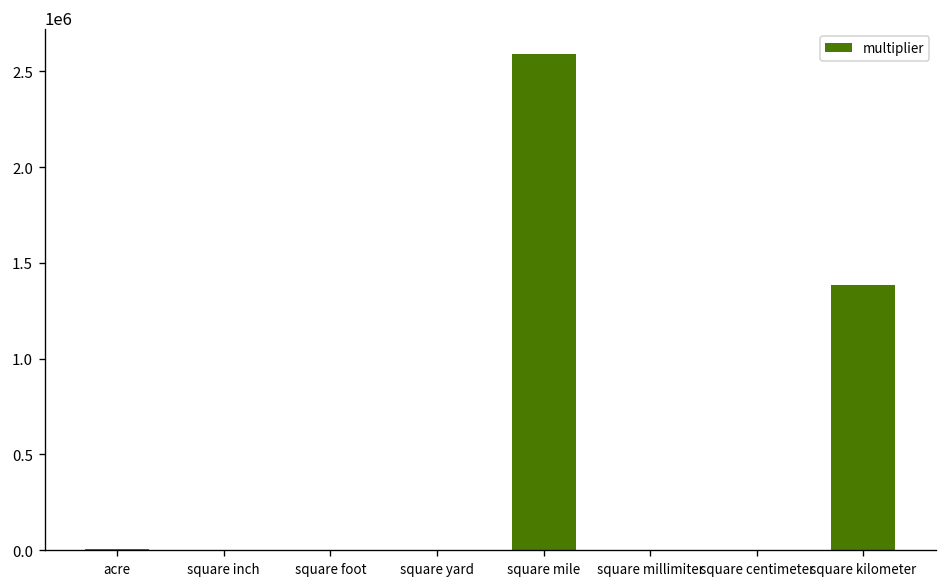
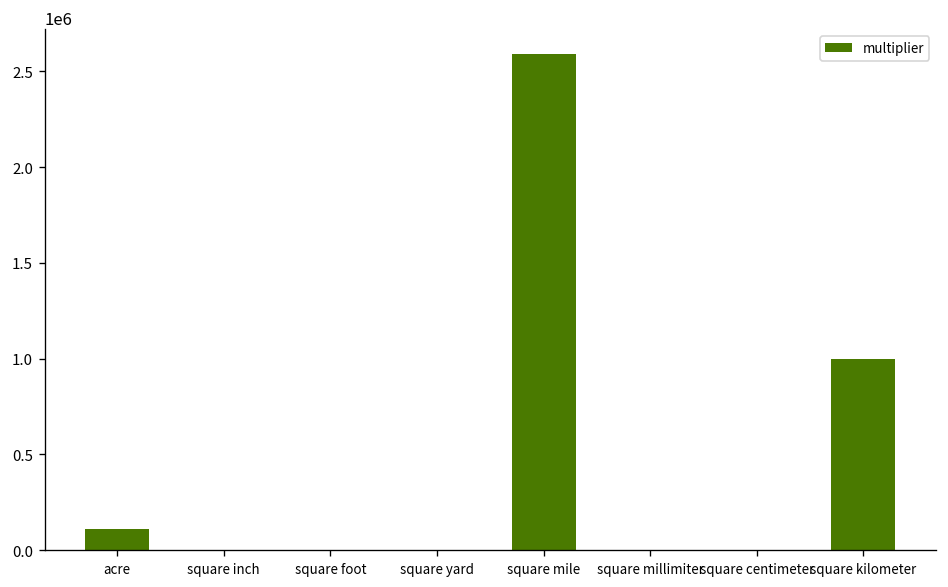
  {
-   "acre": 0,
+   "acre": 110000,
    "square mile": 2590000,
-   "square kilometer": 1390000
+   "square kilometer": 1000000
  }
